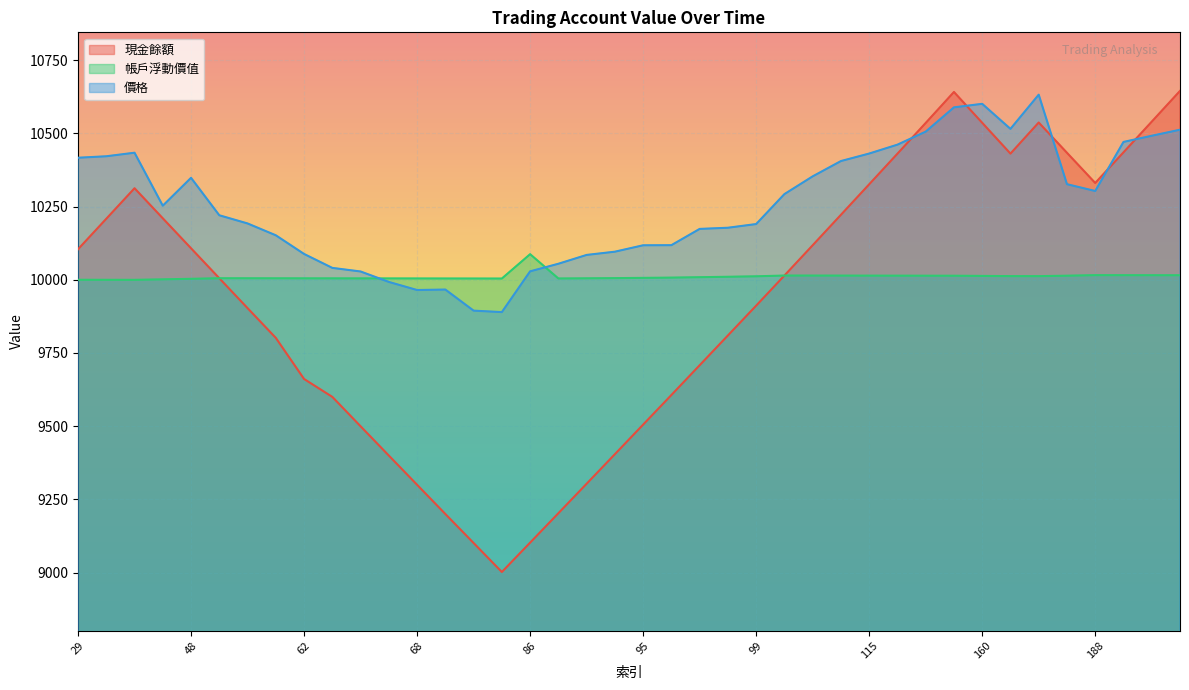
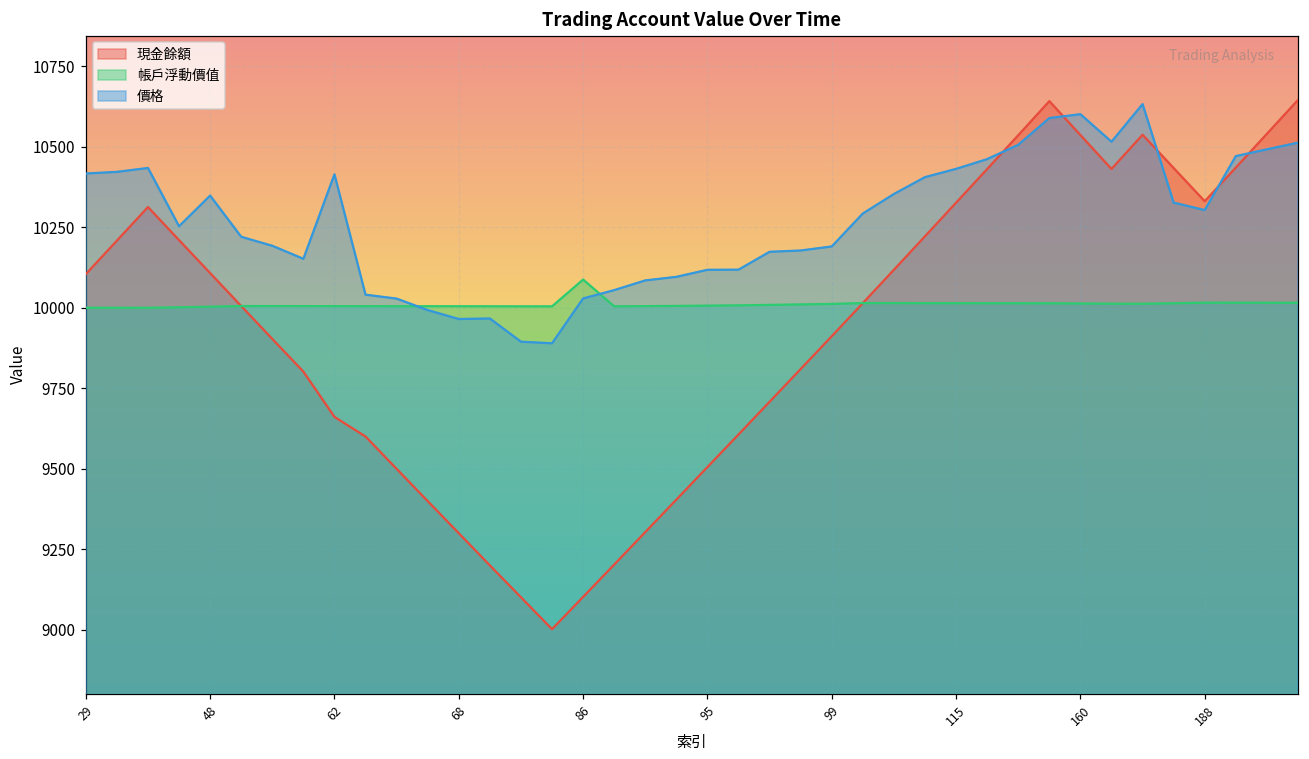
  {
    "現金餘額": {
      "29": 10100,
      "48": 10110,
      "62": 9660,
      "68": 9300,
      "86": 9100,
      "95": 9510,
      "99": 9910,
      "115": 10330,
      "160": 10540,
      "188": 10330
    },
    "帳戶浮動價值": {
      "29": 10000,
      "48": 10000,
      "62": 10000,
      "68": 10000,
      "86": 10090,
      "95": 10010,
      "99": 10010,
      "115": 10010,
      "160": 10010,
      "188": 10020
    },
    "價格": {
      "29": 10420,
      "48": 10350,
-     "62": 10090,
+     "62": 10410,
      "68": 9960,
      "86": 10030,
      "95": 10120,
      "99": 10190,
      "115": 10430,
      "160": 10600,
      "188": 10300
    }
  }
